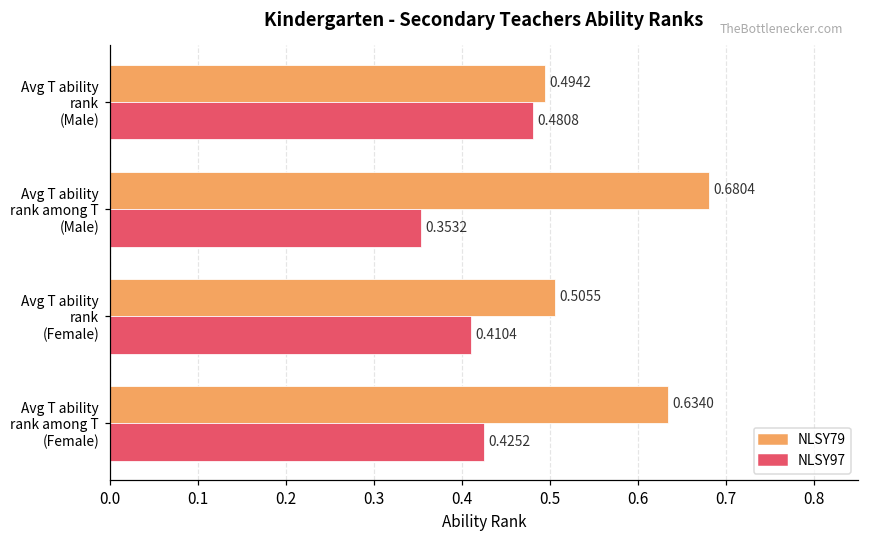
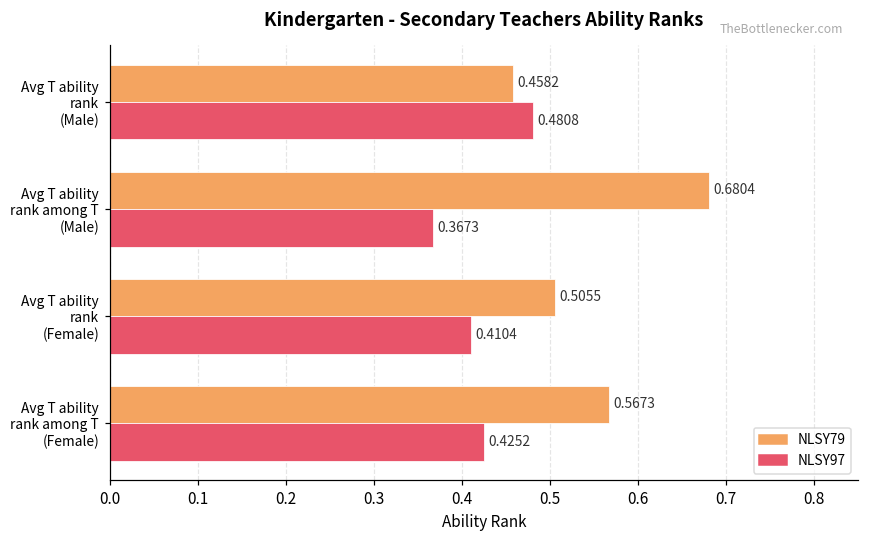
  {
    "NLSY79": {
-     "Avg T ability rank (Male)": 0.4942,
+     "Avg T ability rank (Male)": 0.4582,
      "Avg T ability rank among T (Male)": 0.6804,
      "Avg T ability rank (Female)": 0.5055,
-     "Avg T ability rank among T (Female)": 0.6340
+     "Avg T ability rank among T (Female)": 0.5673
    },
    "NLSY97": {
      "Avg T ability rank (Male)": 0.4808,
-     "Avg T ability rank among T (Male)": 0.3532,
+     "Avg T ability rank among T (Male)": 0.3673,
      "Avg T ability rank (Female)": 0.4104,
      "Avg T ability rank among T (Female)": 0.4252
    }
  }
